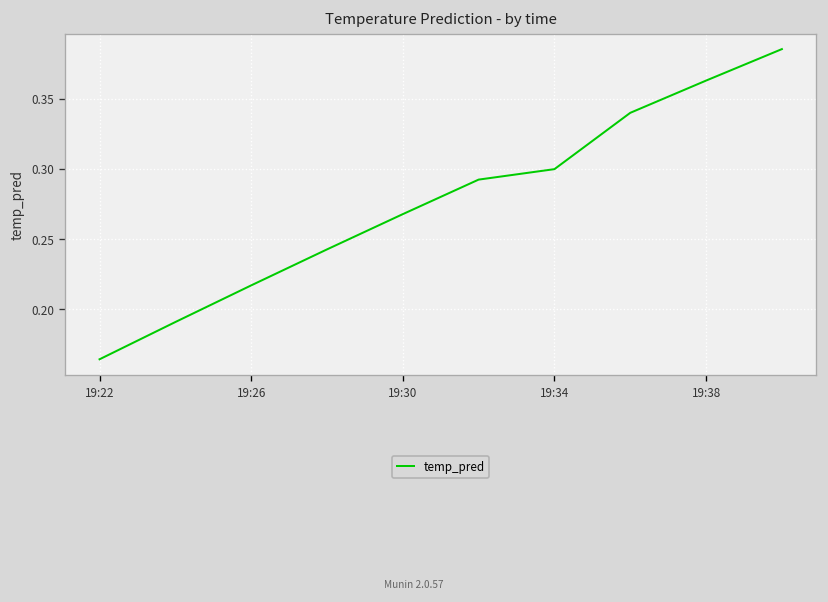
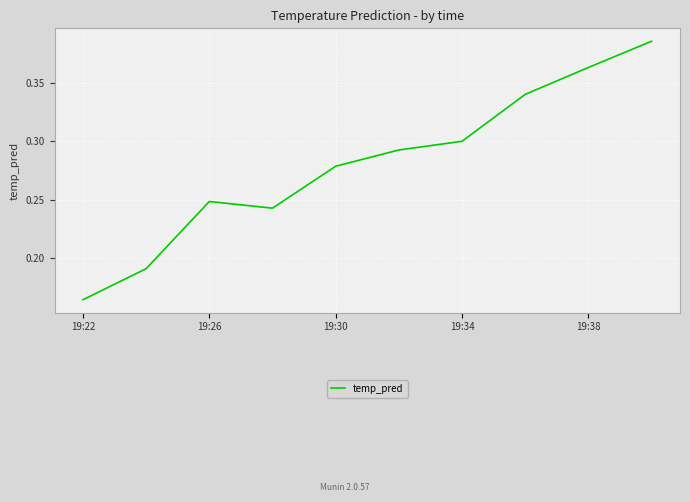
  {
    "19:22": 0.164,
-   "19:26": 0.217,
-   "19:30": 0.268,
+   "19:26": 0.248,
+   "19:30": 0.279,
    "19:34": 0.300,
    "19:38": 0.363
  }
